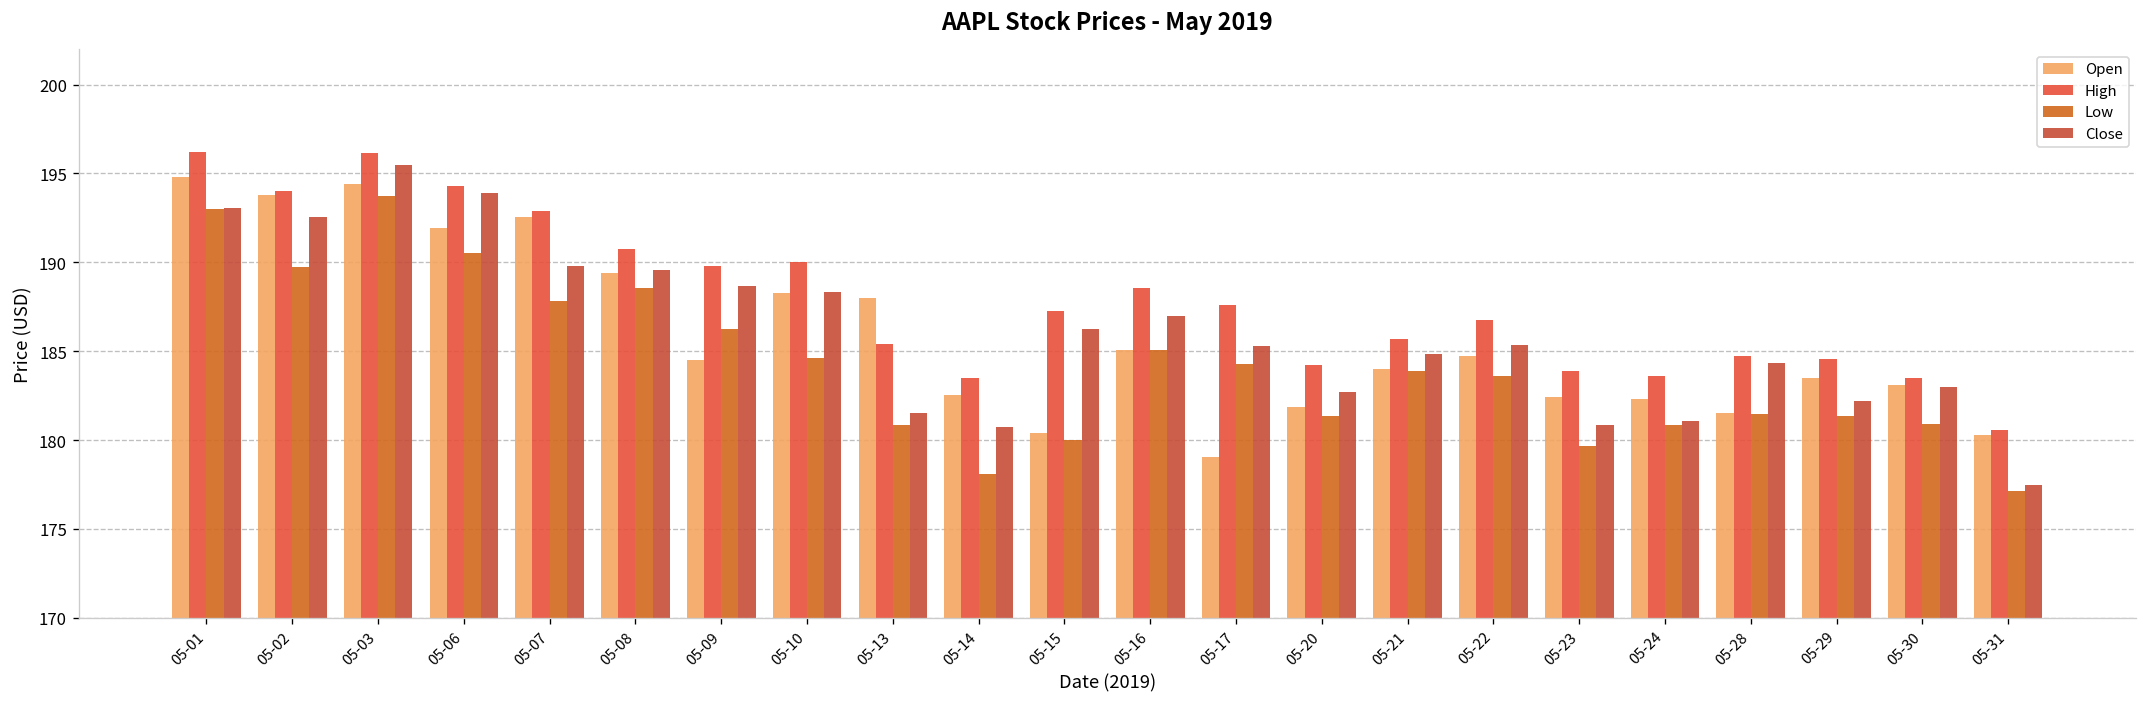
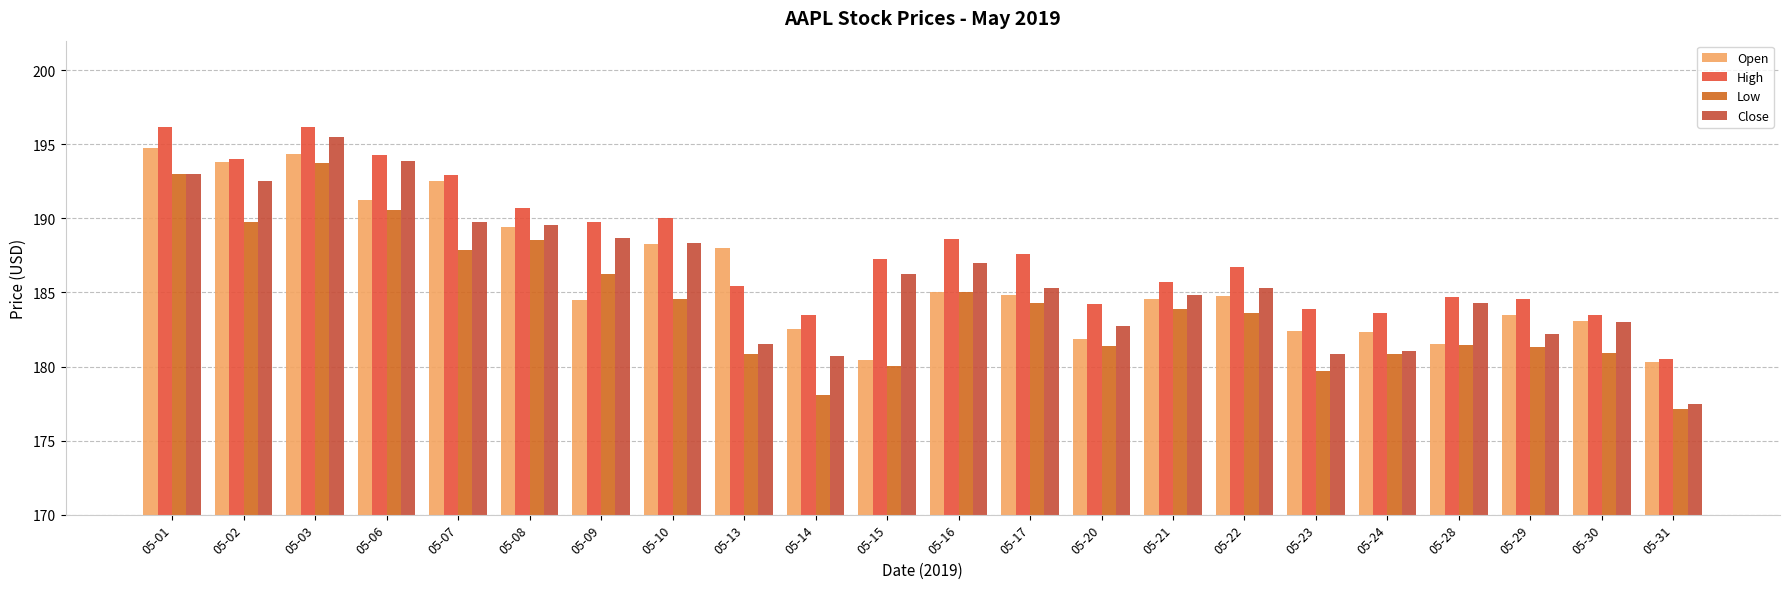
  {
    "Open": {
      "05-01": 194.8,
      "05-02": 193.8,
      "05-03": 194.4,
-     "05-06": 191.9,
+     "05-06": 191.2,
      "05-07": 192.5,
      "05-08": 189.4,
      "05-09": 184.5,
      "05-10": 188.3,
      "05-13": 188.0,
      "05-14": 182.5,
      "05-15": 180.4,
      "05-16": 185.1,
-     "05-17": 179.0,
+     "05-17": 184.8,
      "05-20": 181.9,
-     "05-21": 184.0,
+     "05-21": 184.6,
      "05-22": 184.7,
      "05-23": 182.4,
      "05-24": 182.3,
      "05-28": 181.5,
      "05-29": 183.5,
      "05-30": 183.1,
      "05-31": 180.3
    }
  }
